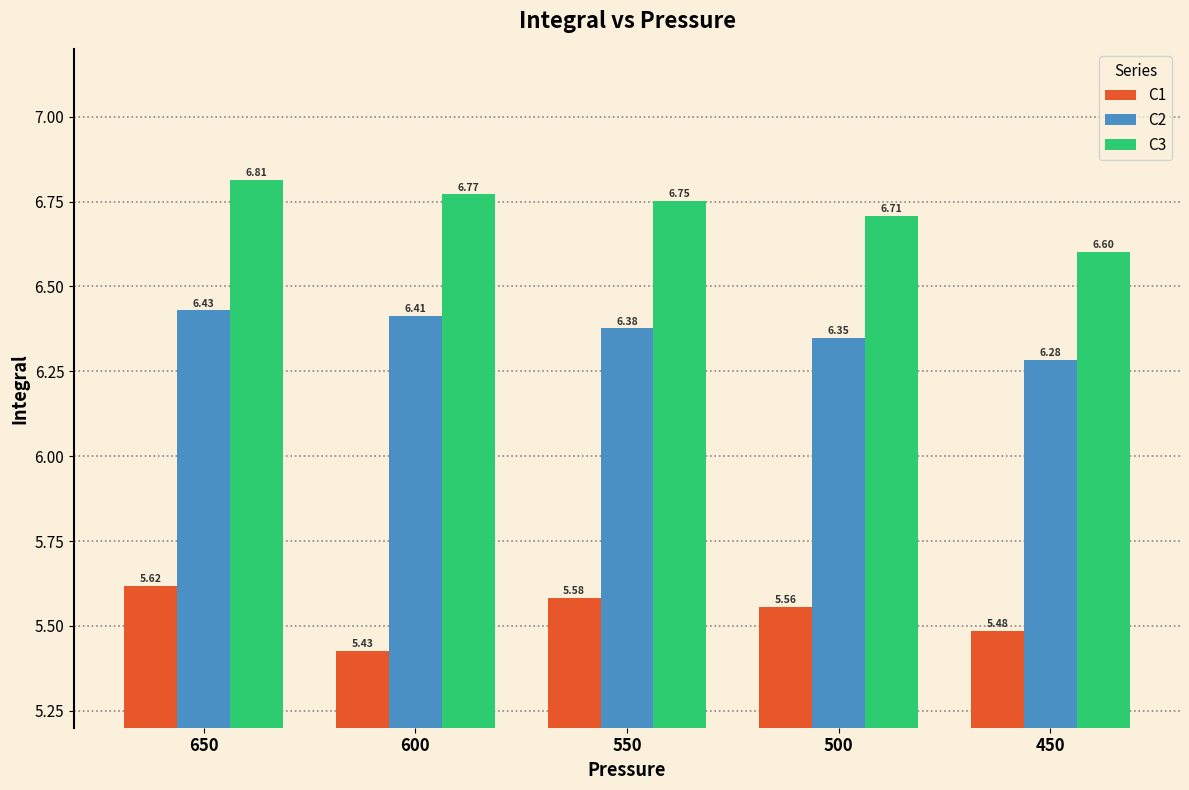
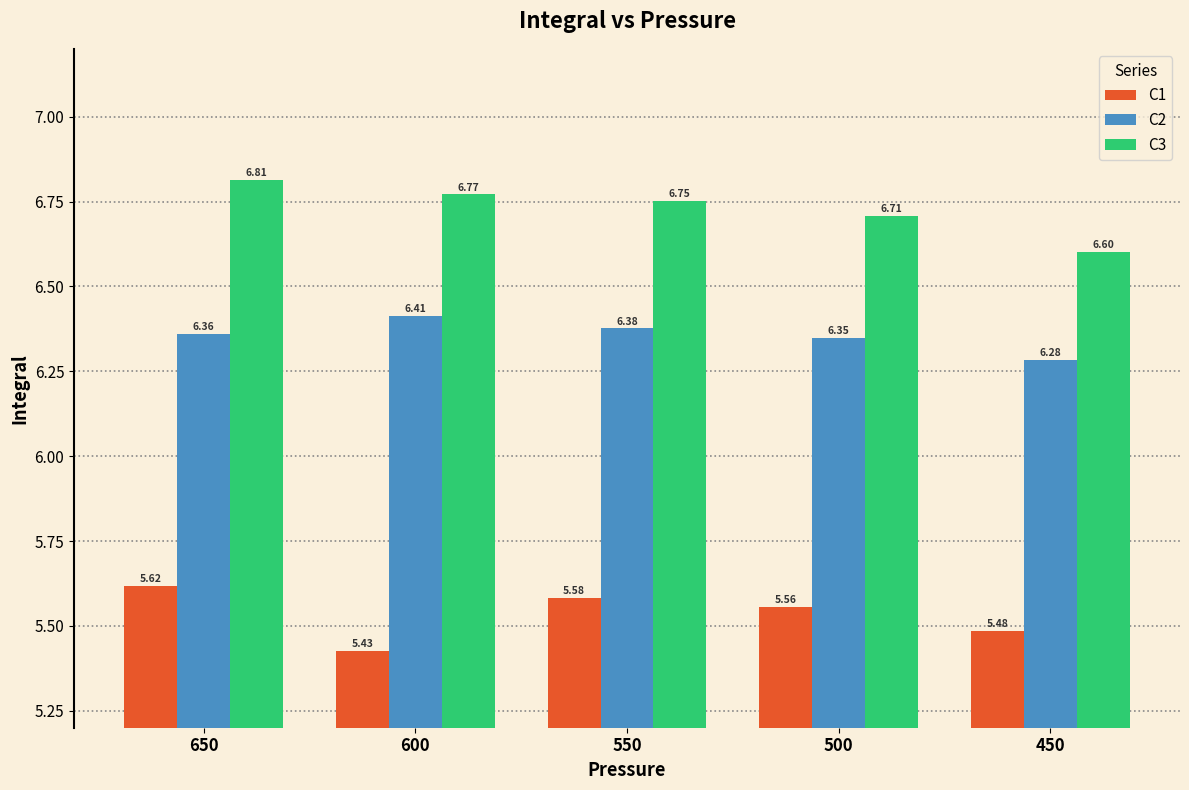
  {
    "C1": {
      "650": 5.62,
      "600": 5.43,
      "550": 5.58,
      "500": 5.56,
      "450": 5.48
    },
    "C2": {
-     "650": 6.43,
+     "650": 6.36,
      "600": 6.41,
      "550": 6.38,
      "500": 6.35,
      "450": 6.28
    },
    "C3": {
      "650": 6.81,
      "600": 6.77,
      "550": 6.75,
      "500": 6.71,
      "450": 6.60
    }
  }
